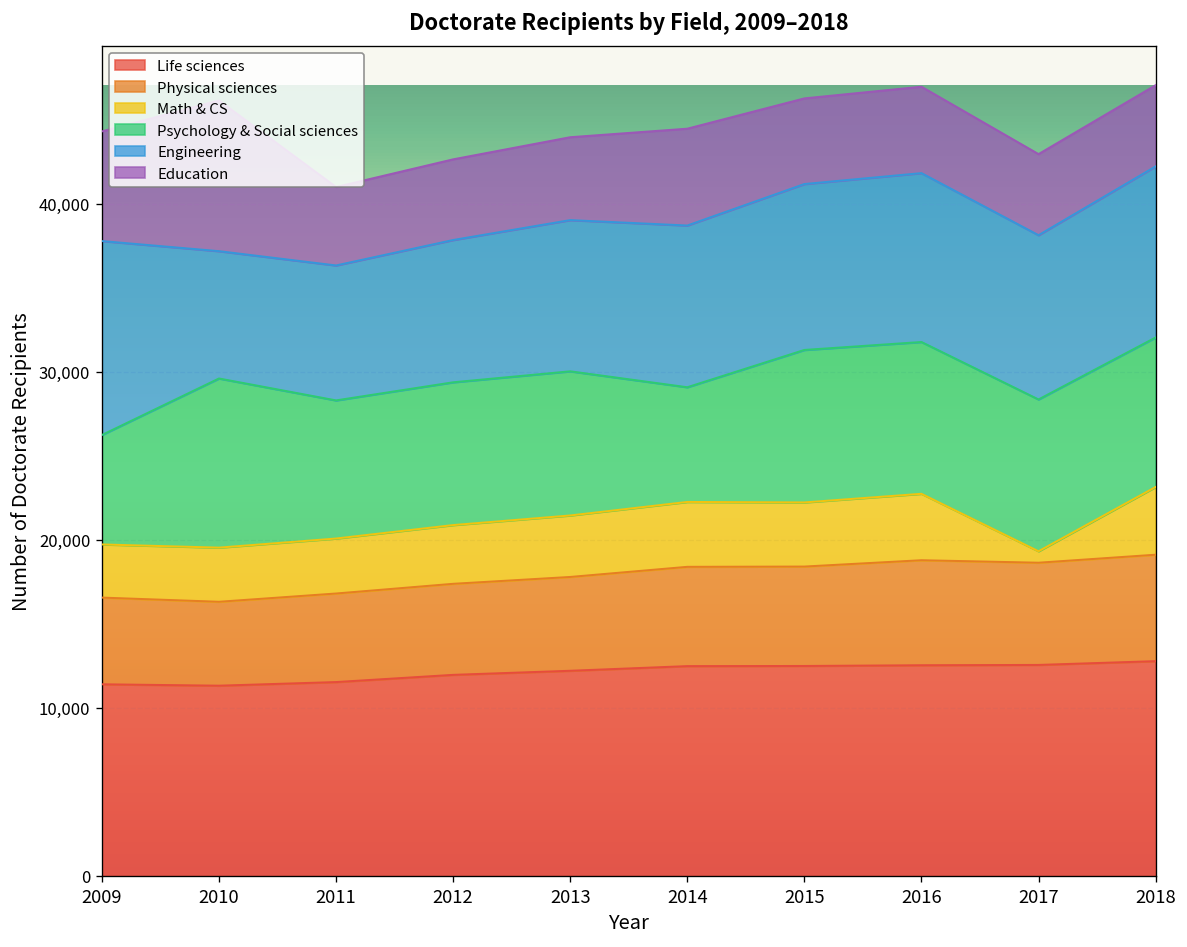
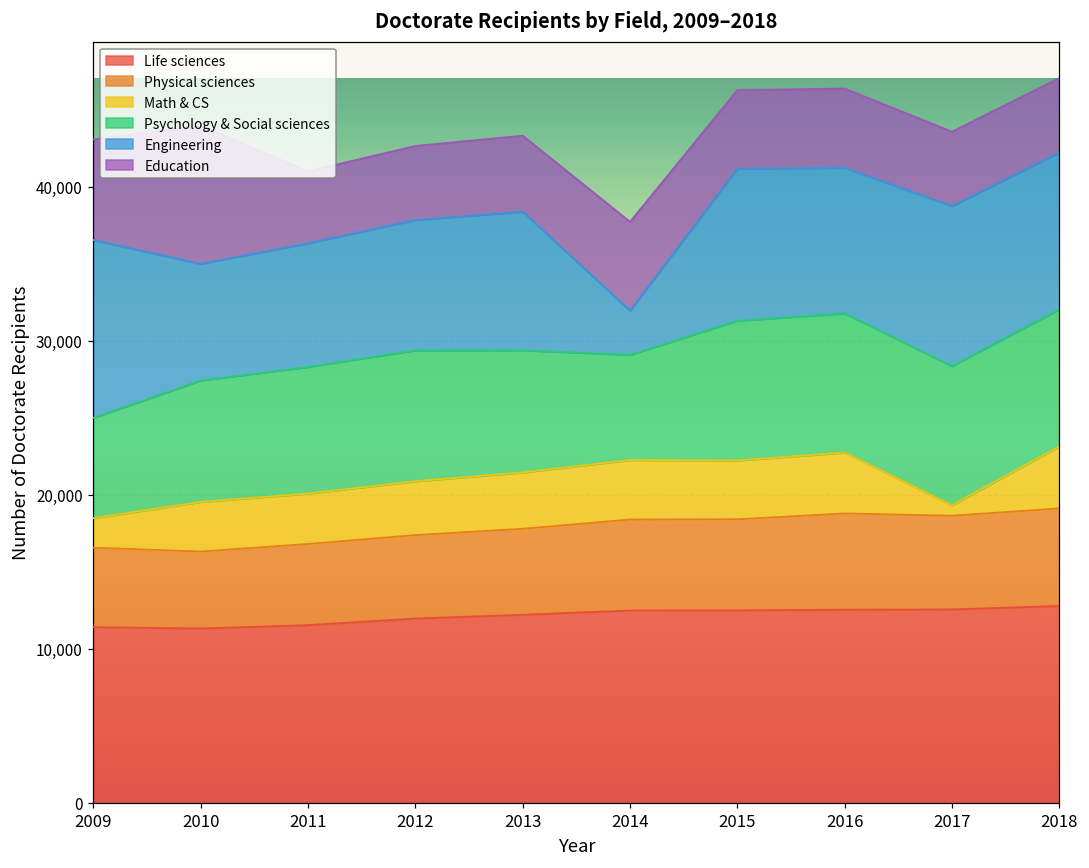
  {
    "Math & CS": {
-     "2009": "3,200",
+     "2009": "1,900",
      "2010": "3,200",
      "2011": "3,300",
      "2012": "3,500",
      "2013": "3,700",
      "2014": "3,900",
      "2015": "3,800",
      "2016": "4,000",
      "2017": "700",
      "2018": "4,000"
    },
    "Psychology & Social sciences": {
      "2009": "6,500",
-     "2010": "10,100",
+     "2010": "7,900",
      "2011": "8,200",
      "2012": "8,500",
-     "2013": "8,600",
+     "2013": "7,900",
      "2014": "6,800",
      "2015": "9,100",
      "2016": "9,000",
      "2017": "9,000",
      "2018": "8,900"
    },
    "Engineering": {
      "2009": "11,500",
      "2010": "7,600",
      "2011": "8,000",
      "2012": "8,500",
      "2013": "9,000",
-     "2014": "9,600",
+     "2014": "2,900",
      "2015": "9,900",
-     "2016": "10,100",
-     "2017": "9,800",
+     "2016": "9,500",
+     "2017": "10,400",
      "2018": "10,200"
    },
    "Education": {
      "2009": "6,500",
      "2012": "4,800",
      "2013": "4,900",
      "2014": "5,800",
      "2015": "5,100",
      "2016": "5,100",
      "2017": "4,800",
      "2018": "4,800"
    }
  }
